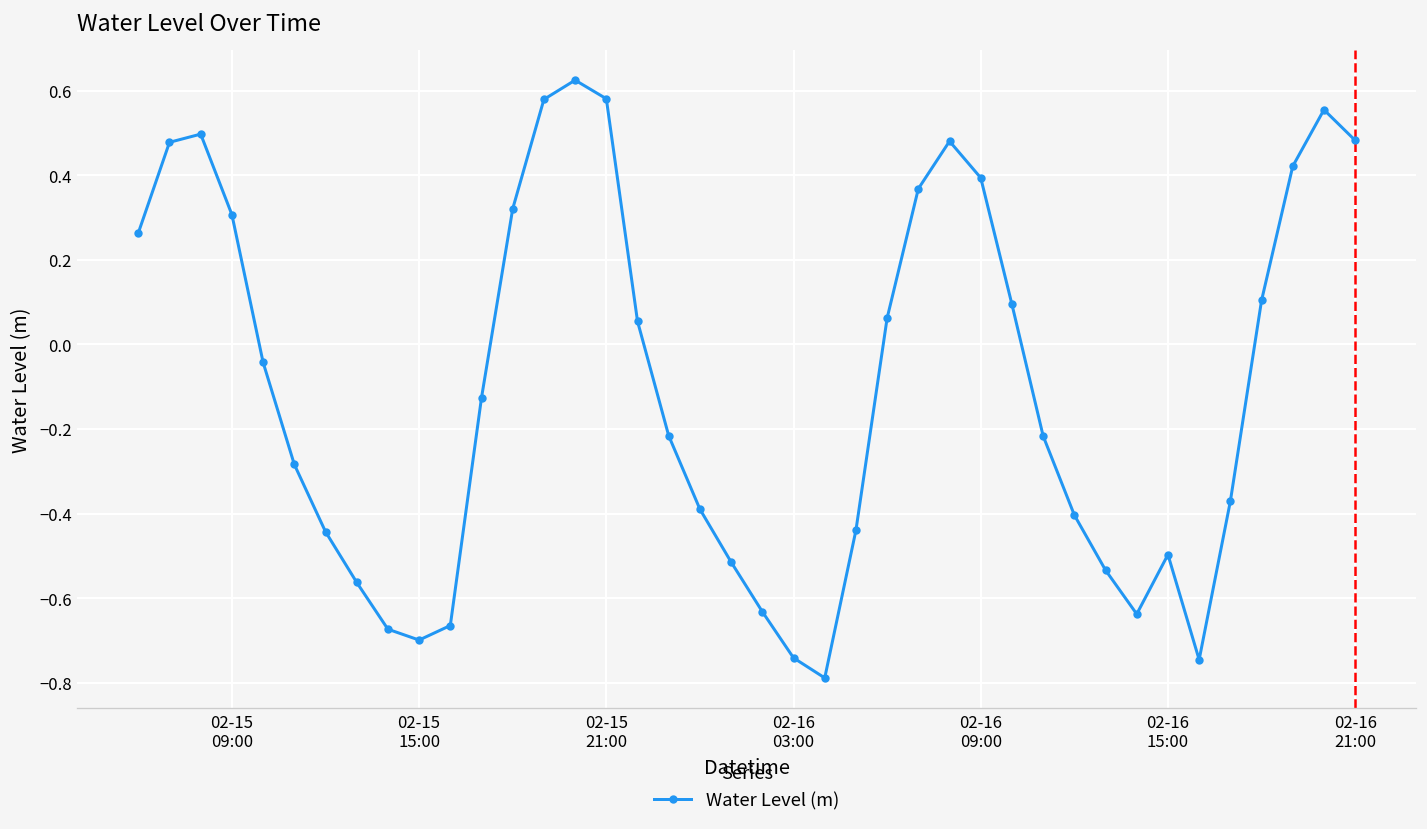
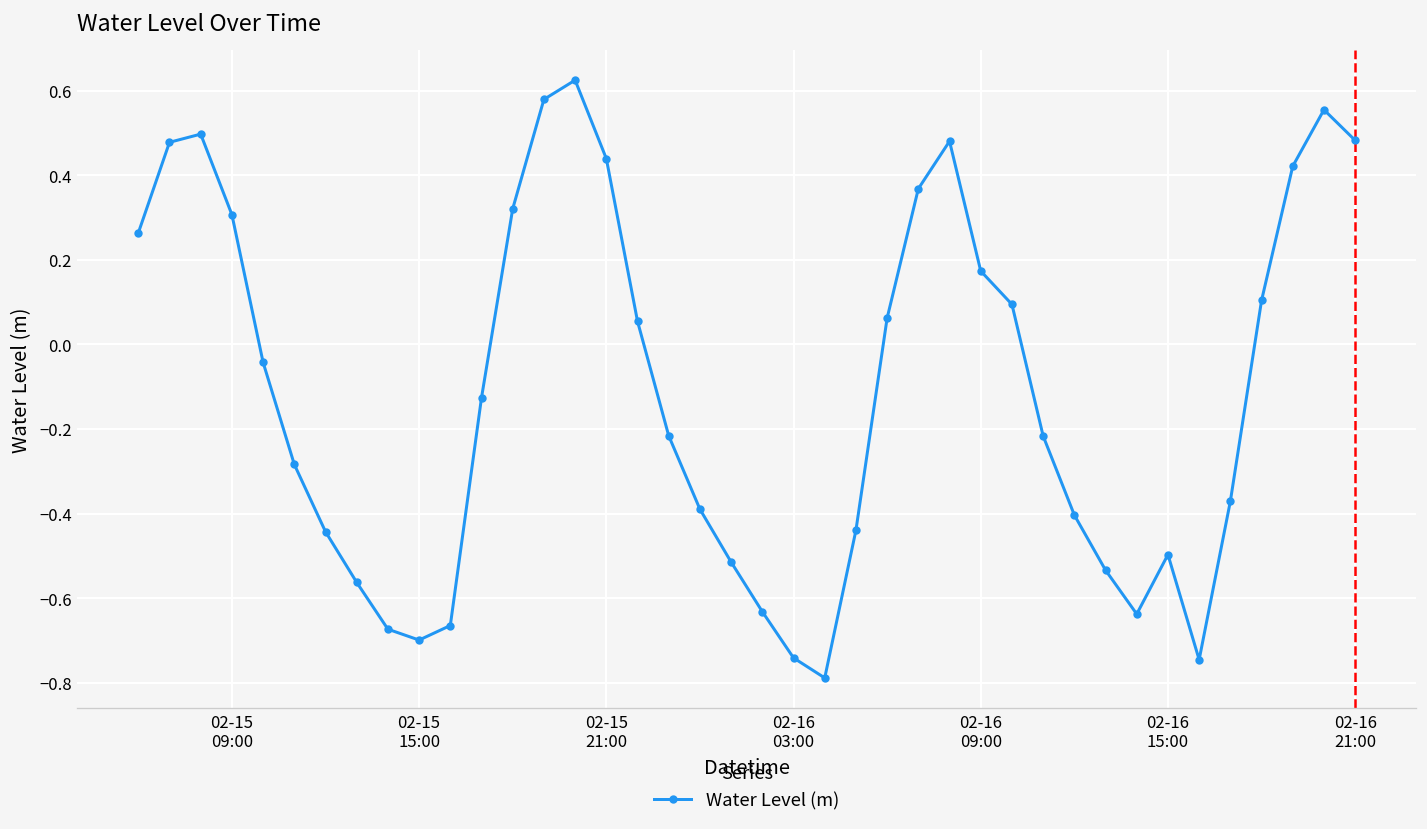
  {
    "02-15 09:00": 0.31,
    "02-15 15:00": -0.70,
-   "02-15 21:00": 0.58,
+   "02-15 21:00": 0.44,
    "02-16 03:00": -0.74,
-   "02-16 09:00": 0.39,
+   "02-16 09:00": 0.17,
    "02-16 15:00": -0.50,
    "02-16 21:00": 0.48
  }
